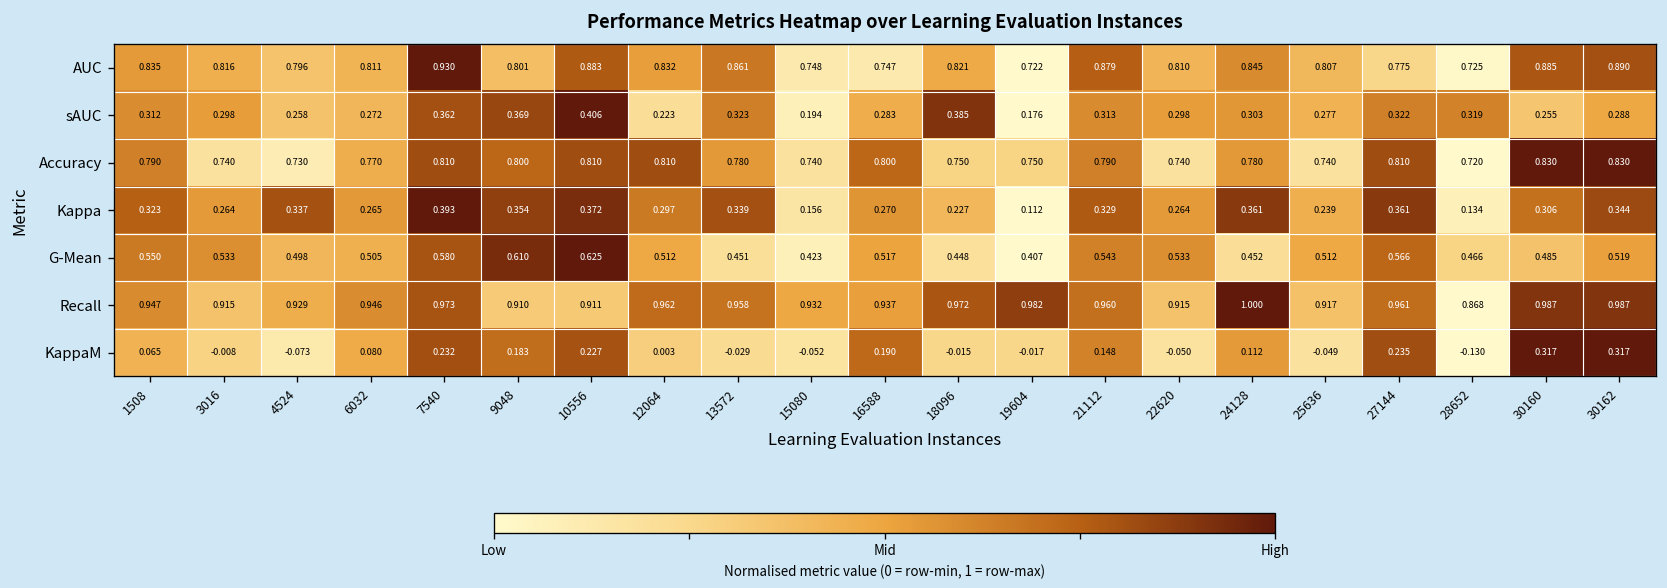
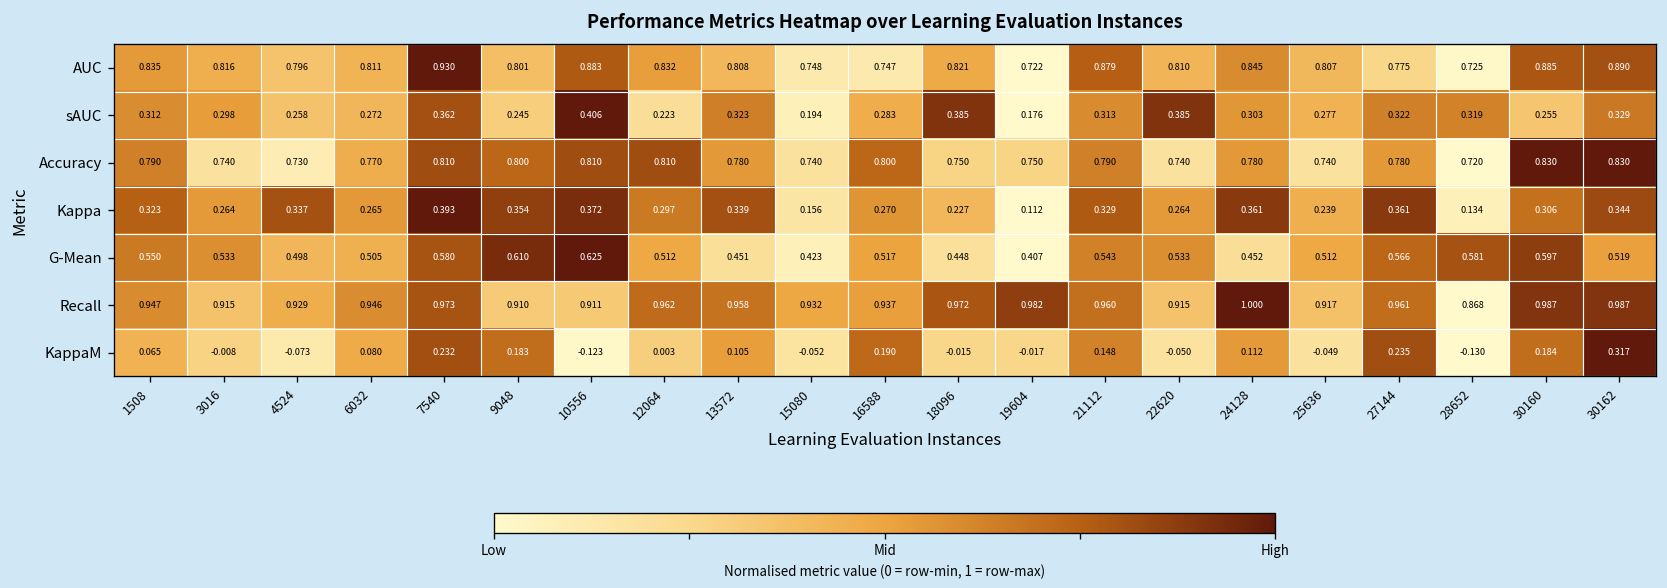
  {
    "AUC": {
      "1508": 0.835,
      "3016": 0.816,
      "4524": 0.796,
      "6032": 0.811,
      "7540": 0.930,
      "9048": 0.801,
      "10556": 0.883,
      "12064": 0.832,
-     "13572": 0.861,
+     "13572": 0.808,
      "15080": 0.748,
      "16588": 0.747,
      "18096": 0.821,
      "19604": 0.722,
      "21112": 0.879,
      "22620": 0.810,
      "24128": 0.845,
      "25636": 0.807,
      "27144": 0.775,
      "28652": 0.725,
      "30160": 0.885,
      "30162": 0.890
    },
    "sAUC": {
      "1508": 0.312,
      "3016": 0.298,
      "4524": 0.258,
      "6032": 0.272,
      "7540": 0.362,
-     "9048": 0.369,
+     "9048": 0.245,
      "10556": 0.406,
      "12064": 0.223,
      "13572": 0.323,
      "15080": 0.194,
      "16588": 0.283,
      "18096": 0.385,
      "19604": 0.176,
      "21112": 0.313,
-     "22620": 0.298,
+     "22620": 0.385,
      "24128": 0.303,
      "25636": 0.277,
      "27144": 0.322,
      "28652": 0.319,
      "30160": 0.255,
-     "30162": 0.288
+     "30162": 0.329
    },
    "Accuracy": {
      "1508": 0.790,
      "3016": 0.740,
      "4524": 0.730,
      "6032": 0.770,
      "7540": 0.810,
      "9048": 0.800,
      "10556": 0.810,
      "12064": 0.810,
      "13572": 0.780,
      "15080": 0.740,
      "16588": 0.800,
      "18096": 0.750,
      "19604": 0.750,
      "21112": 0.790,
      "22620": 0.740,
      "24128": 0.780,
      "25636": 0.740,
-     "27144": 0.810,
+     "27144": 0.780,
      "28652": 0.720,
      "30160": 0.830,
      "30162": 0.830
    },
    "Kappa": {
      "1508": 0.323,
      "3016": 0.264,
      "4524": 0.337,
      "6032": 0.265,
      "7540": 0.393,
      "9048": 0.354,
      "10556": 0.372,
      "12064": 0.297,
      "13572": 0.339,
      "15080": 0.156,
      "16588": 0.270,
      "18096": 0.227,
      "19604": 0.112,
      "21112": 0.329,
      "22620": 0.264,
      "24128": 0.361,
      "25636": 0.239,
      "27144": 0.361,
      "28652": 0.134,
      "30160": 0.306,
      "30162": 0.344
    },
    "G-Mean": {
      "1508": 0.550,
      "3016": 0.533,
      "4524": 0.498,
      "6032": 0.505,
      "7540": 0.580,
      "9048": 0.610,
      "10556": 0.625,
      "12064": 0.512,
      "13572": 0.451,
      "15080": 0.423,
      "16588": 0.517,
      "18096": 0.448,
      "19604": 0.407,
      "21112": 0.543,
      "22620": 0.533,
      "24128": 0.452,
      "25636": 0.512,
      "27144": 0.566,
-     "28652": 0.466,
-     "30160": 0.485,
+     "28652": 0.581,
+     "30160": 0.597,
      "30162": 0.519
    },
    "Recall": {
      "1508": 0.947,
      "3016": 0.915,
      "4524": 0.929,
      "6032": 0.946,
      "7540": 0.973,
      "9048": 0.910,
      "10556": 0.911,
      "12064": 0.962,
      "13572": 0.958,
      "15080": 0.932,
      "16588": 0.937,
      "18096": 0.972,
      "19604": 0.982,
      "21112": 0.960,
      "22620": 0.915,
      "24128": 1.000,
      "25636": 0.917,
      "27144": 0.961,
      "28652": 0.868,
      "30160": 0.987,
      "30162": 0.987
    },
    "KappaM": {
      "1508": 0.065,
      "3016": -0.008,
      "4524": -0.073,
      "6032": 0.080,
      "7540": 0.232,
      "9048": 0.183,
-     "10556": 0.227,
+     "10556": -0.123,
      "12064": 0.003,
-     "13572": -0.029,
+     "13572": 0.105,
      "15080": -0.052,
      "16588": 0.190,
      "18096": -0.015,
      "19604": -0.017,
      "21112": 0.148,
      "22620": -0.050,
      "24128": 0.112,
      "25636": -0.049,
      "27144": 0.235,
      "28652": -0.130,
-     "30160": 0.317,
+     "30160": 0.184,
      "30162": 0.317
    }
  }
